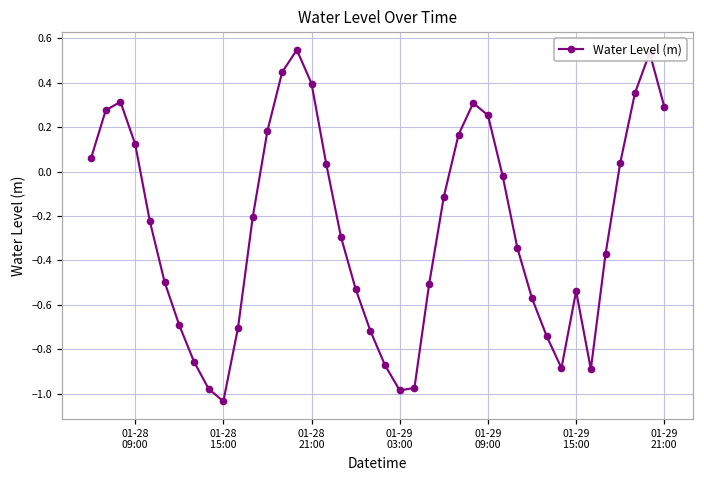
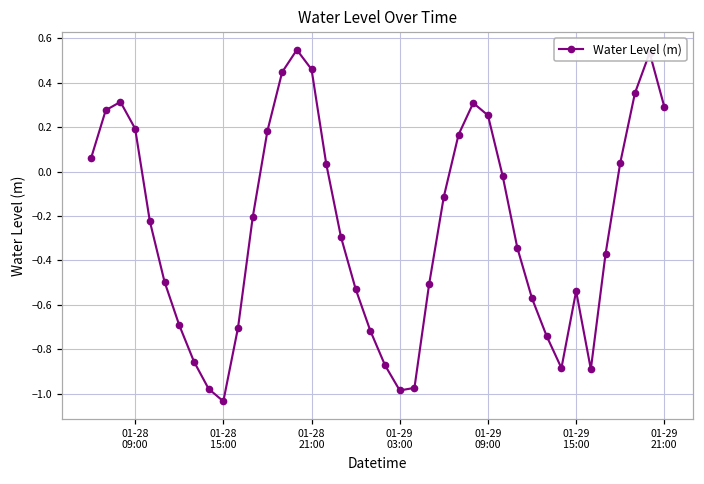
  {
-   "01-28 09:00": 0.12,
+   "01-28 09:00": 0.19,
    "01-28 15:00": -1.03,
-   "01-28 21:00": 0.40,
+   "01-28 21:00": 0.46,
    "01-29 03:00": -0.98,
    "01-29 09:00": 0.25,
    "01-29 15:00": -0.54,
    "01-29 21:00": 0.29
  }
